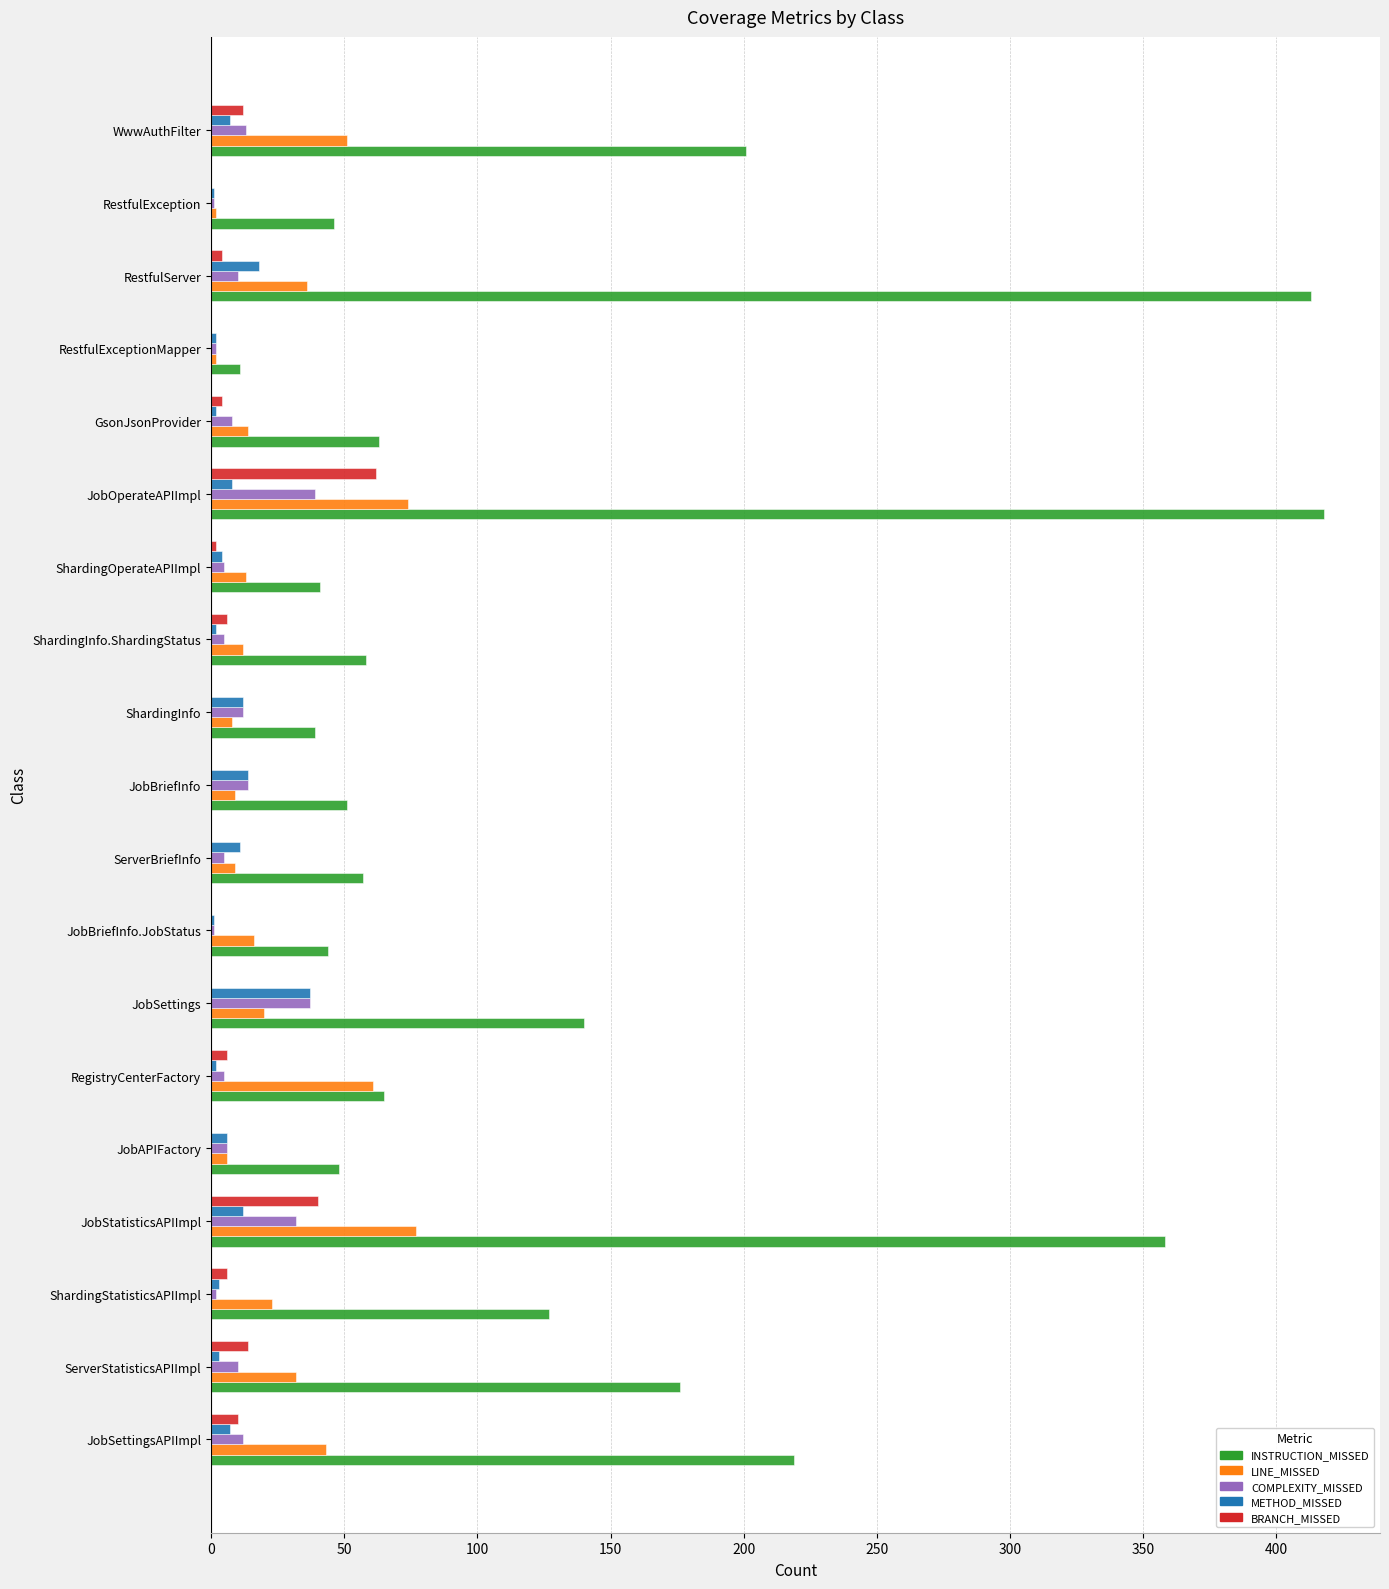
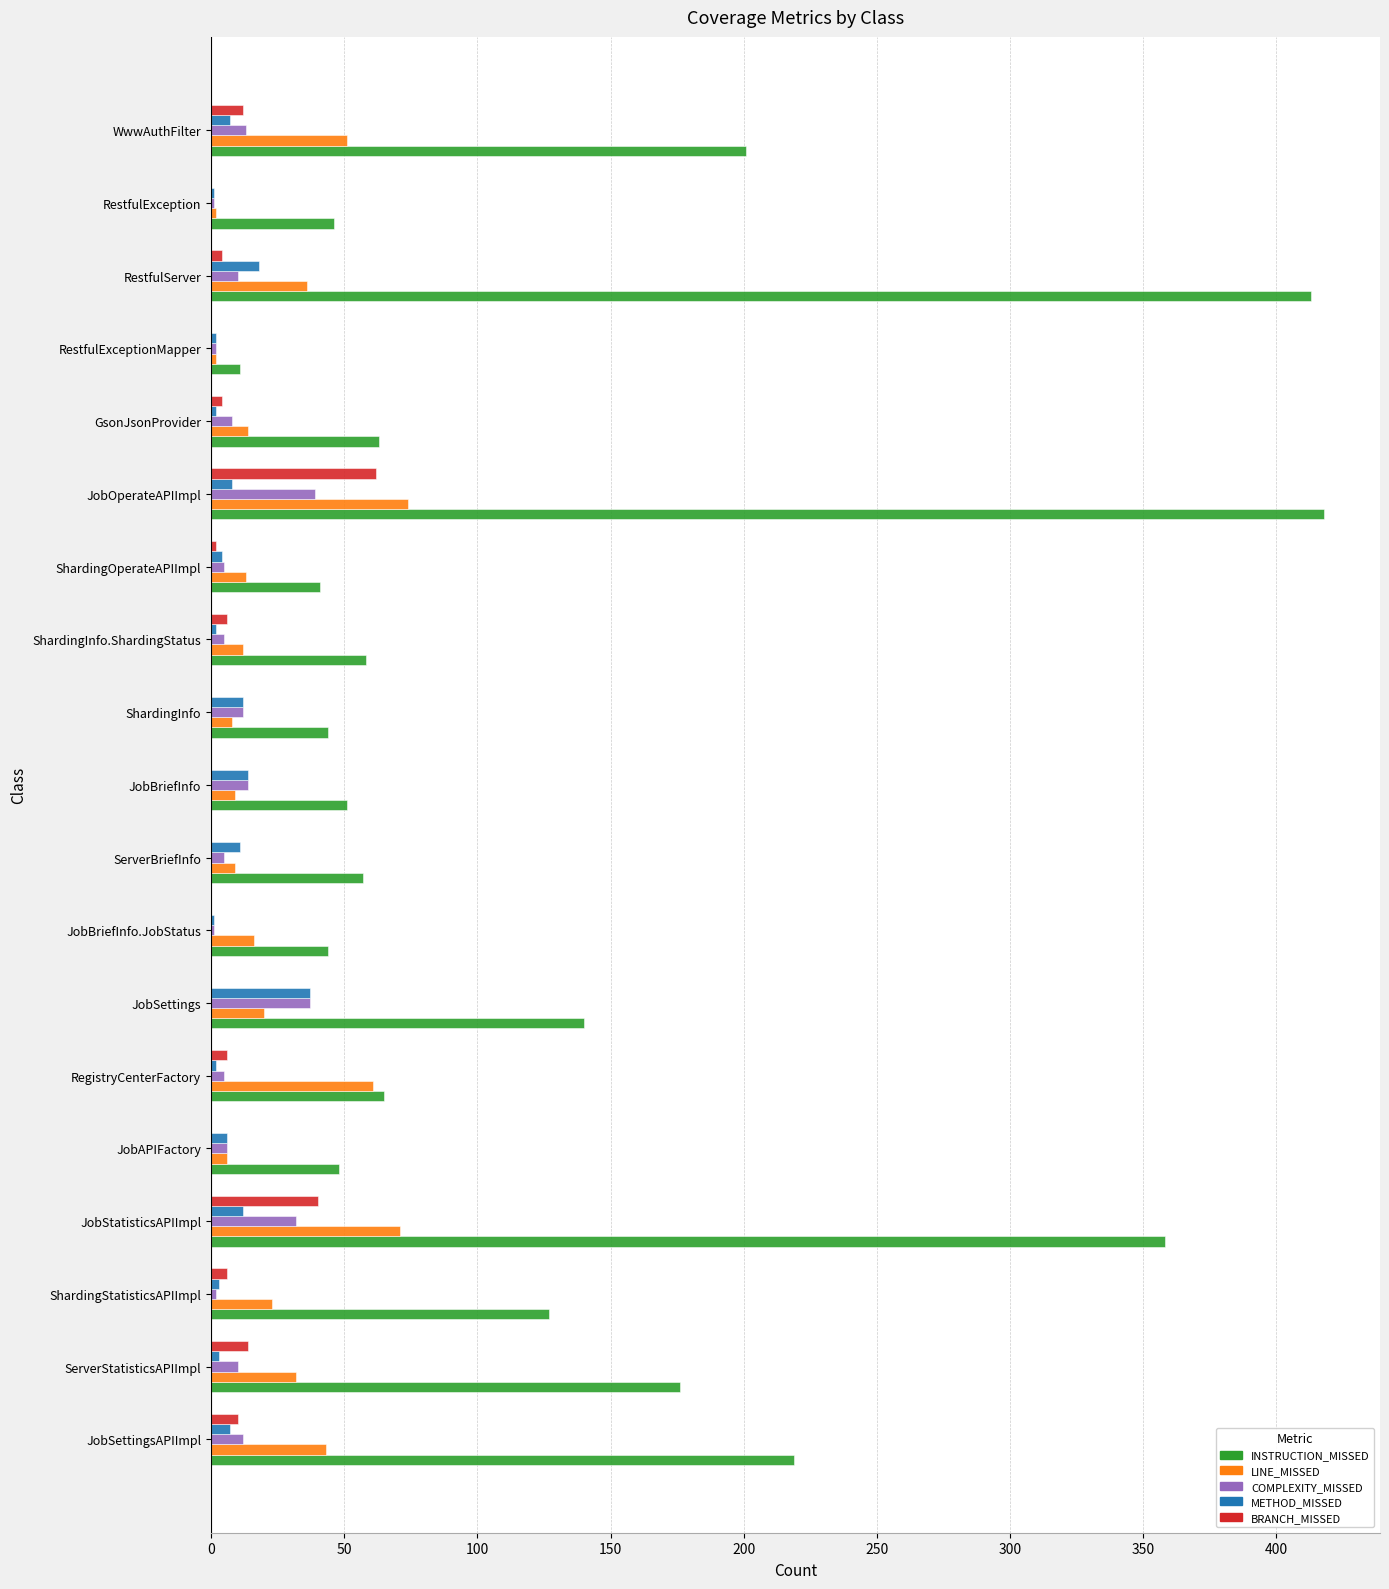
  {
    "INSTRUCTION_MISSED": {
      "WwwAuthFilter": 201,
      "RestfulException": 46,
      "RestfulServer": 413,
      "RestfulExceptionMapper": 11,
      "GsonJsonProvider": 63,
      "JobOperateAPIImpl": 418,
      "ShardingOperateAPIImpl": 41,
      "ShardingInfo.ShardingStatus": 58,
-     "ShardingInfo": 39,
+     "ShardingInfo": 44,
      "JobBriefInfo": 51,
      "ServerBriefInfo": 57,
      "JobBriefInfo.JobStatus": 44,
      "JobSettings": 140,
      "RegistryCenterFactory": 65,
      "JobAPIFactory": 48,
      "JobStatisticsAPIImpl": 358,
      "ShardingStatisticsAPIImpl": 127,
      "ServerStatisticsAPIImpl": 176,
      "JobSettingsAPIImpl": 219
    },
    "LINE_MISSED": {
      "WwwAuthFilter": 51,
      "RestfulException": 2,
      "RestfulServer": 36,
      "RestfulExceptionMapper": 2,
      "GsonJsonProvider": 14,
      "JobOperateAPIImpl": 74,
      "ShardingOperateAPIImpl": 13,
      "ShardingInfo.ShardingStatus": 12,
      "ShardingInfo": 8,
      "JobBriefInfo": 9,
      "ServerBriefInfo": 9,
      "JobBriefInfo.JobStatus": 16,
      "JobSettings": 20,
      "RegistryCenterFactory": 61,
      "JobAPIFactory": 6,
-     "JobStatisticsAPIImpl": 77,
+     "JobStatisticsAPIImpl": 71,
      "ShardingStatisticsAPIImpl": 23,
      "ServerStatisticsAPIImpl": 32,
      "JobSettingsAPIImpl": 43
    },
    "COMPLEXITY_MISSED": {
      "WwwAuthFilter": 13,
      "RestfulException": 1,
      "RestfulServer": 10,
      "RestfulExceptionMapper": 2,
      "GsonJsonProvider": 8,
      "JobOperateAPIImpl": 39,
      "ShardingOperateAPIImpl": 5,
      "ShardingInfo.ShardingStatus": 5,
      "ShardingInfo": 12,
      "JobBriefInfo": 14,
      "ServerBriefInfo": 5,
      "JobBriefInfo.JobStatus": 1,
      "JobSettings": 37,
      "RegistryCenterFactory": 5,
      "JobAPIFactory": 6,
      "JobStatisticsAPIImpl": 32,
      "ShardingStatisticsAPIImpl": 2,
      "ServerStatisticsAPIImpl": 10,
      "JobSettingsAPIImpl": 12
    },
    "METHOD_MISSED": {
      "WwwAuthFilter": 7,
      "RestfulException": 1,
      "RestfulServer": 18,
      "RestfulExceptionMapper": 2,
      "GsonJsonProvider": 2,
      "JobOperateAPIImpl": 8,
      "ShardingOperateAPIImpl": 4,
      "ShardingInfo.ShardingStatus": 2,
      "ShardingInfo": 12,
      "JobBriefInfo": 14,
      "ServerBriefInfo": 11,
      "JobBriefInfo.JobStatus": 1,
      "JobSettings": 37,
      "RegistryCenterFactory": 2,
      "JobAPIFactory": 6,
      "JobStatisticsAPIImpl": 12,
      "ShardingStatisticsAPIImpl": 3,
      "ServerStatisticsAPIImpl": 3,
      "JobSettingsAPIImpl": 7
    },
    "BRANCH_MISSED": {
      "WwwAuthFilter": 12,
      "RestfulException": 0,
      "RestfulServer": 4,
      "RestfulExceptionMapper": 0,
      "GsonJsonProvider": 4,
      "JobOperateAPIImpl": 62,
      "ShardingOperateAPIImpl": 2,
      "ShardingInfo.ShardingStatus": 6,
      "ShardingInfo": 0,
      "JobBriefInfo": 0,
      "ServerBriefInfo": 0,
      "JobBriefInfo.JobStatus": 0,
      "JobSettings": 0,
      "RegistryCenterFactory": 6,
      "JobAPIFactory": 0,
      "JobStatisticsAPIImpl": 40,
      "ShardingStatisticsAPIImpl": 6,
      "ServerStatisticsAPIImpl": 14,
      "JobSettingsAPIImpl": 10
    }
  }
